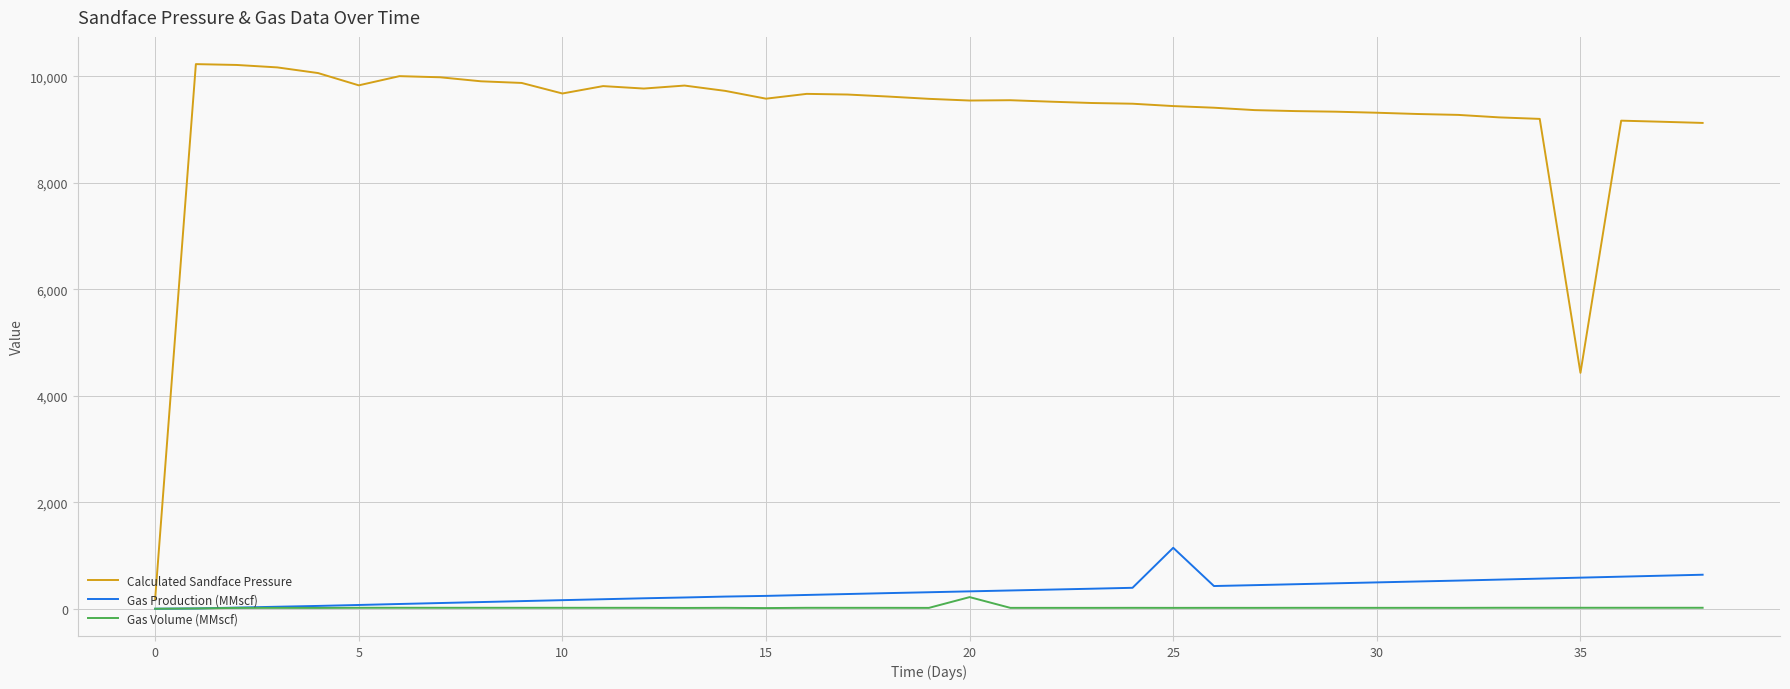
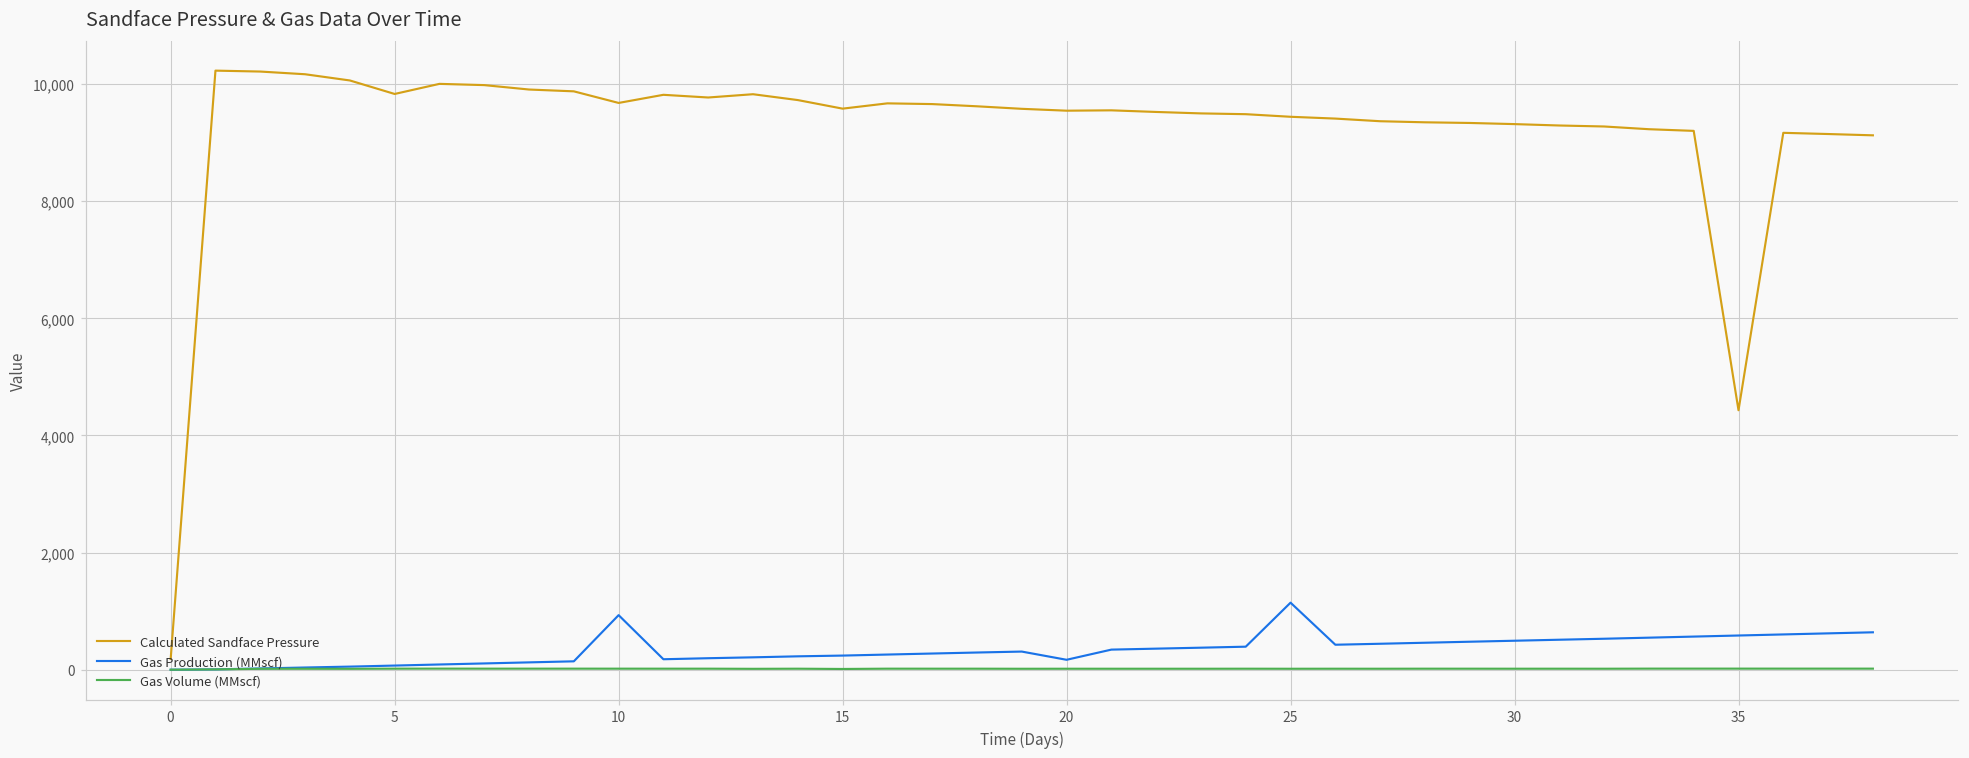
  {
    "Calculated Sandface Pressure": {
      "0": "200",
      "5": "9,800",
      "10": "9,700",
      "15": "9,600",
      "20": "9,500",
      "25": "9,400",
      "30": "9,300",
      "35": "4,400"
    },
    "Gas Production (MMscf)": {
      "5": "100",
-     "10": "200",
+     "10": "900",
      "15": "200",
-     "20": "300",
+     "20": "200",
      "25": "1,100",
      "30": "500",
      "35": "600"
    },
    "Gas Volume (MMscf)": {
      "5": "0",
      "10": "0",
      "15": "0",
-     "20": "200",
+     "20": "0",
      "25": "0",
      "30": "0",
      "35": "0"
    }
  }
